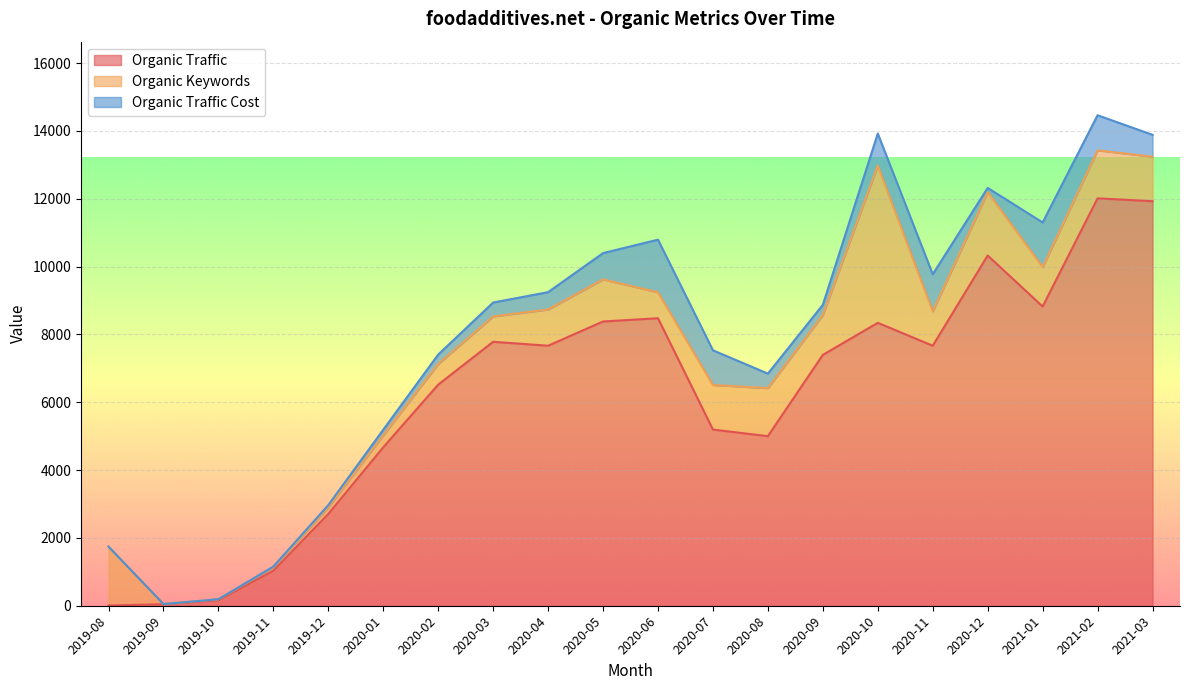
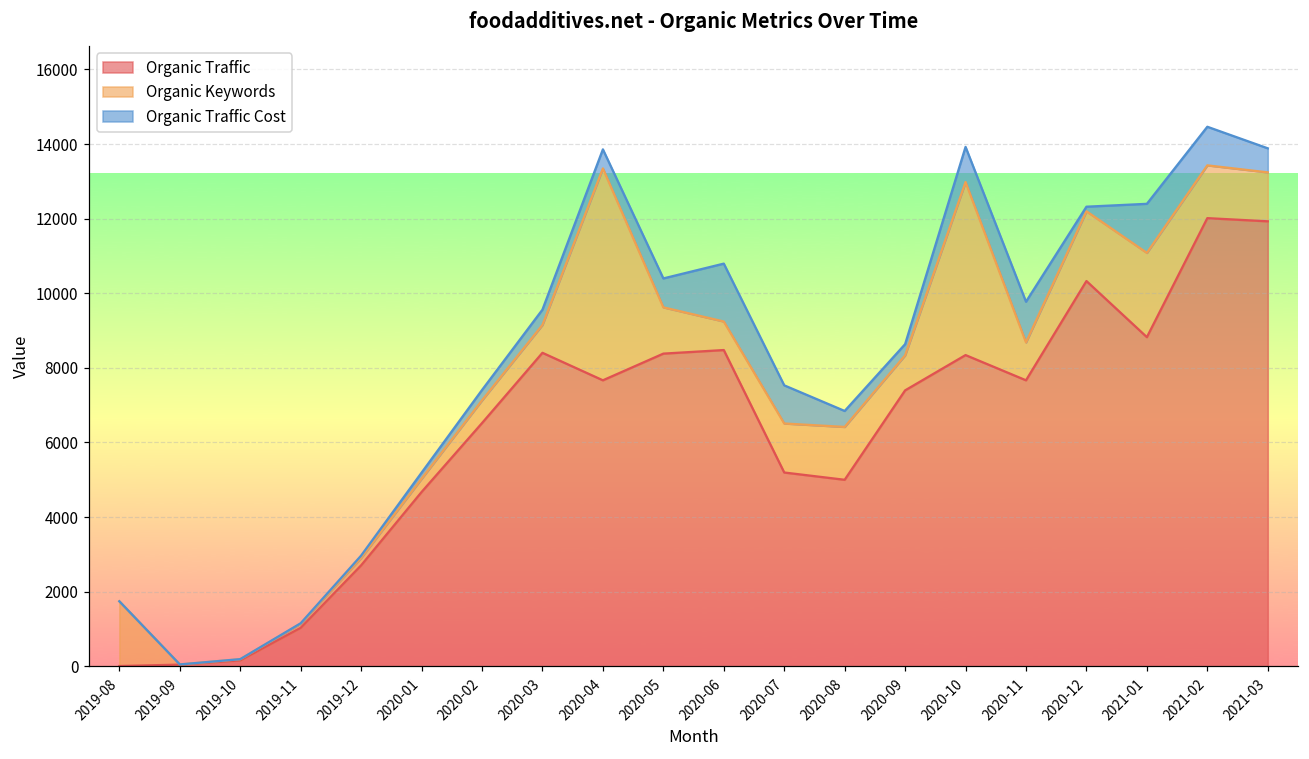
  {
    "Organic Traffic": {
      "2019-08": 0,
      "2019-11": 1000,
      "2019-12": 2700,
      "2020-01": 4700,
      "2020-02": 6500,
-     "2020-03": 7800,
+     "2020-03": 8400,
      "2020-04": 7700,
      "2020-05": 8400,
      "2020-06": 8500,
      "2020-07": 5200,
      "2020-08": 5000,
      "2020-09": 7400,
      "2020-10": 8300,
      "2020-11": 7700,
      "2020-12": 10300,
      "2021-01": 8800,
      "2021-02": 12000,
      "2021-03": 11900
    },
    "Organic Keywords": {
      "2020-01": 400,
      "2020-02": 600,
      "2020-03": 700,
-     "2020-04": 1100,
+     "2020-04": 5700,
      "2020-05": 1200,
      "2020-06": 800,
      "2020-07": 1300,
      "2020-08": 1400,
-     "2020-09": 1200,
+     "2020-09": 900,
      "2020-10": 4600,
      "2020-11": 1000,
      "2020-12": 1900,
-     "2021-01": 1200,
+     "2021-01": 2300,
      "2021-02": 1400,
      "2021-03": 1300
    },
    "Organic Traffic Cost": {
      "2020-01": 200,
      "2020-02": 300,
      "2020-03": 400,
      "2020-04": 500,
      "2020-05": 800,
      "2020-06": 1600,
      "2020-07": 1000,
      "2020-08": 400,
      "2020-09": 300,
      "2020-10": 900,
      "2020-11": 1100,
      "2020-12": 100,
      "2021-01": 1300,
      "2021-02": 1000,
      "2021-03": 600
    }
  }
